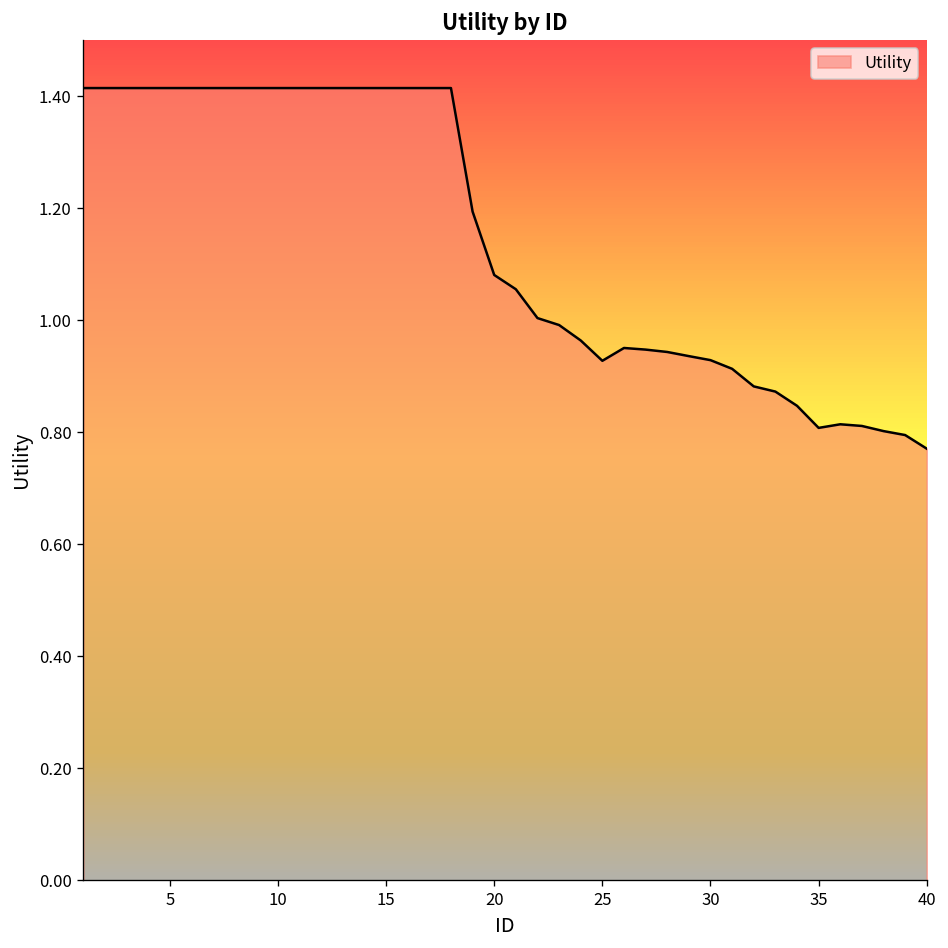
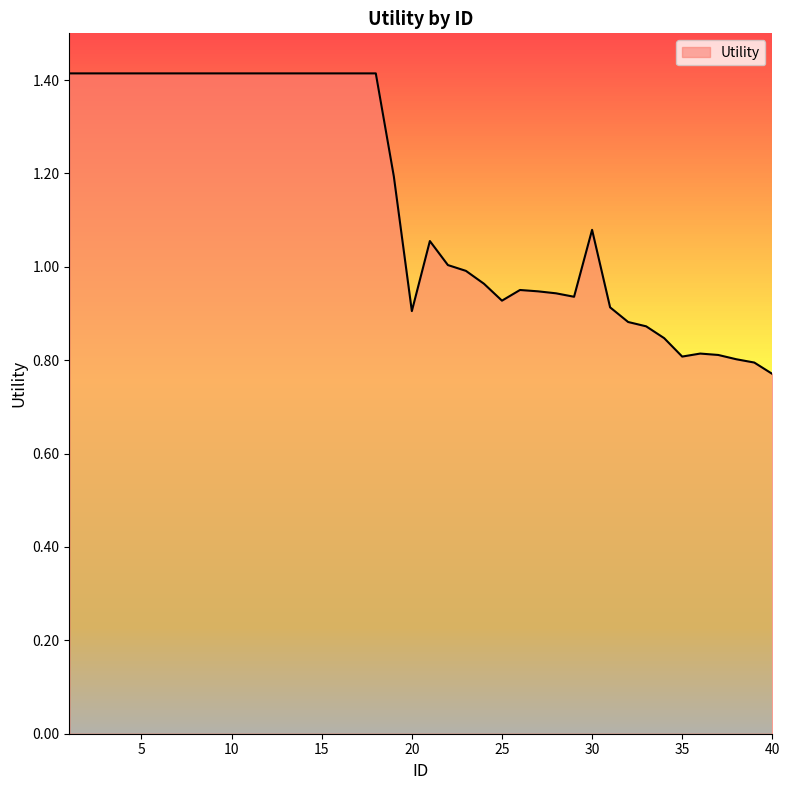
  {
    "5": 1.41,
    "10": 1.41,
    "15": 1.41,
-   "20": 1.08,
+   "20": 0.91,
    "25": 0.93,
-   "30": 0.93,
+   "30": 1.08,
    "35": 0.81,
    "40": 0.77
  }
